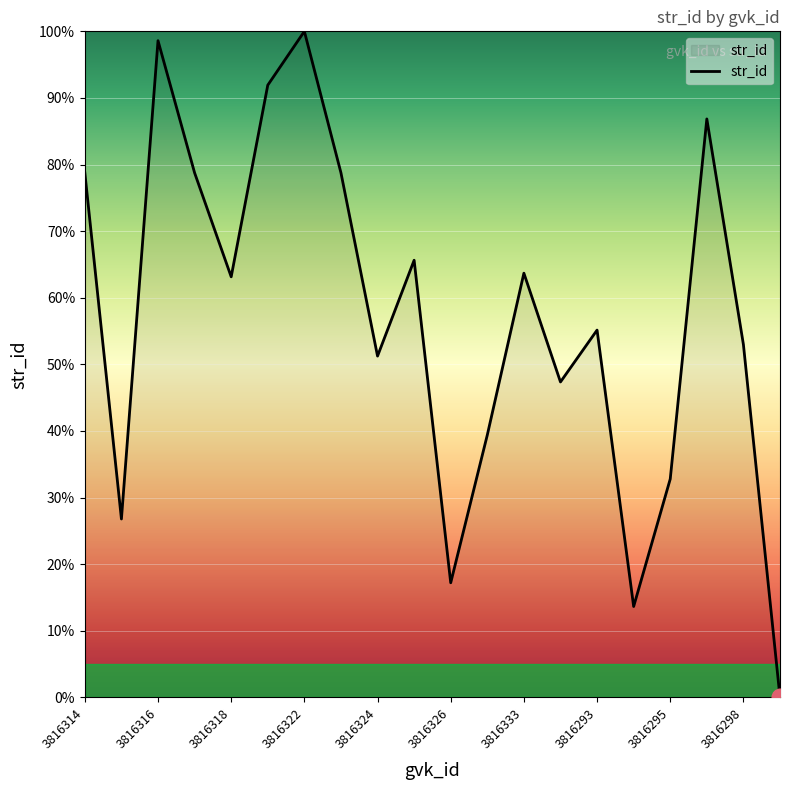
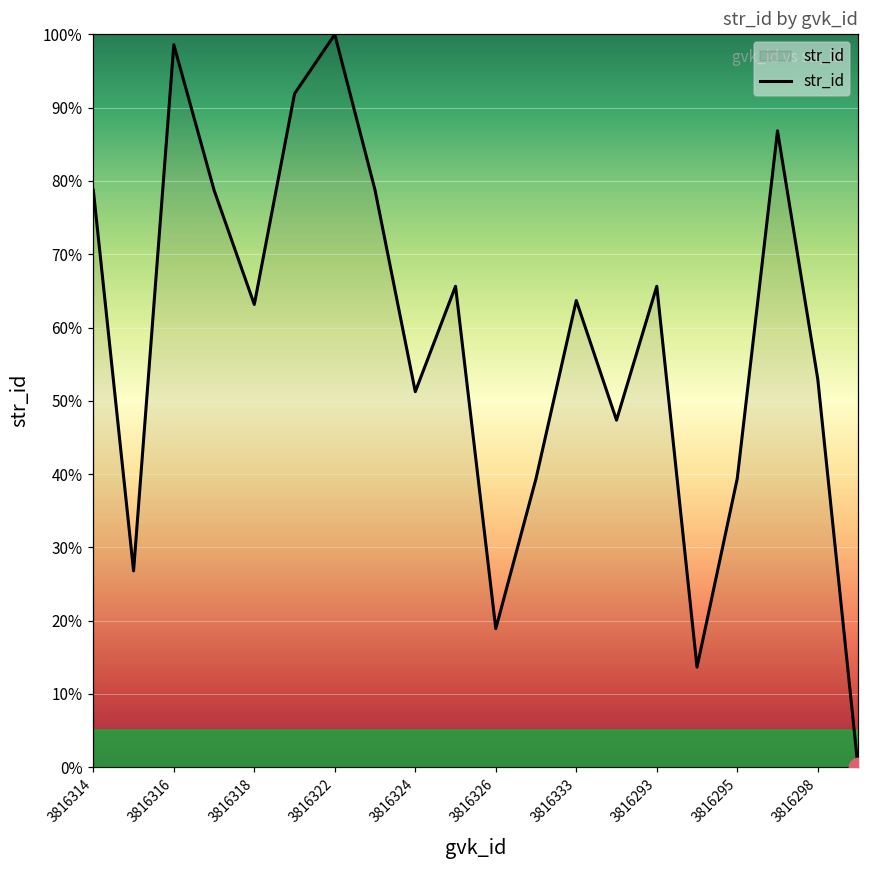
  {
    "str_id": {
      "3816314": "79%",
      "3816316": "99%",
      "3816318": "63%",
      "3816322": "100%",
      "3816324": "51%",
-     "3816326": "17%",
+     "3816326": "19%",
      "3816333": "64%",
-     "3816293": "55%",
-     "3816295": "33%",
+     "3816293": "66%",
+     "3816295": "39%",
      "3816298": "53%"
    }
  }
